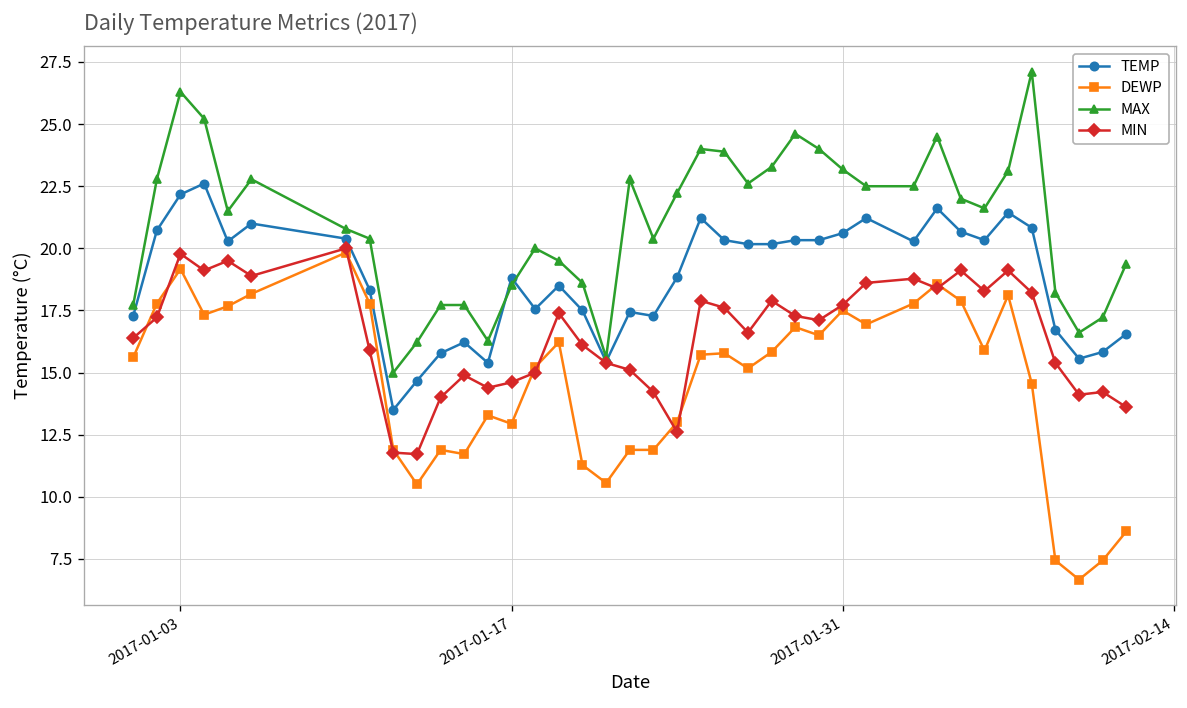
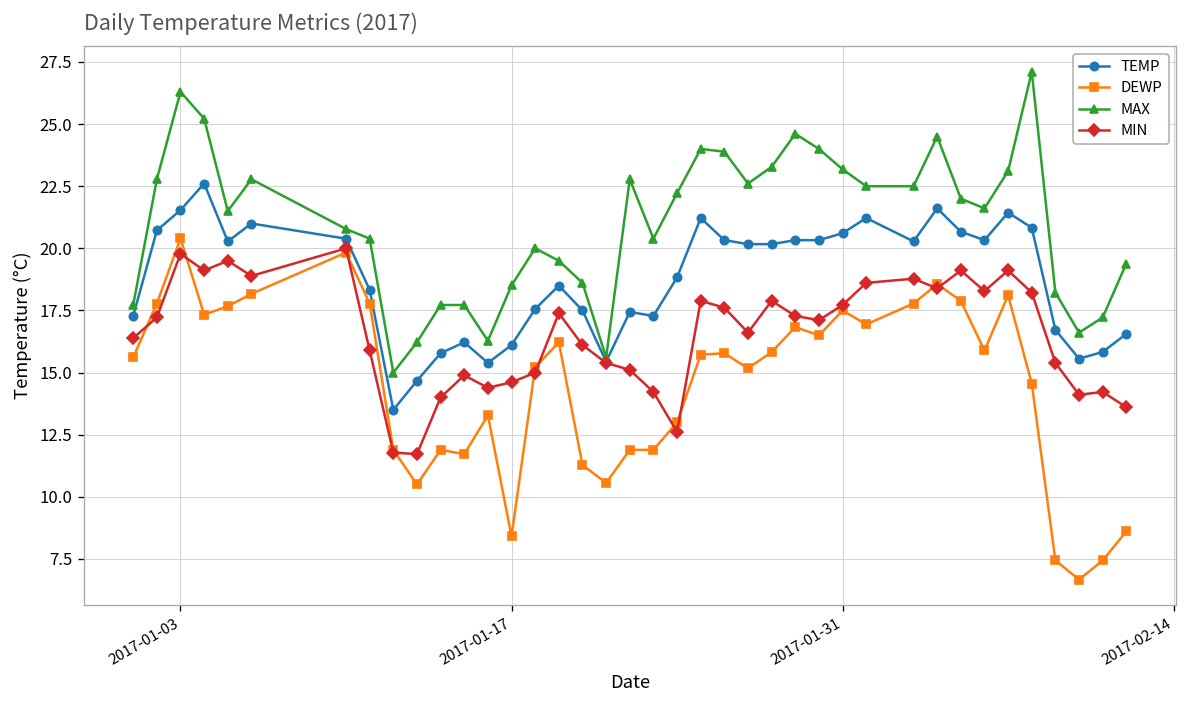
  {
    "TEMP": {
-     "2017-01-03": 22.2,
-     "2017-01-17": 18.8,
+     "2017-01-03": 21.5,
+     "2017-01-17": 16.1,
      "2017-01-31": 20.6
    },
    "DEWP": {
-     "2017-01-03": 19.2,
-     "2017-01-17": 12.9,
+     "2017-01-03": 20.4,
+     "2017-01-17": 8.4,
      "2017-01-31": 17.5
    },
    "MAX": {
      "2017-01-03": 26.3,
      "2017-01-17": 18.5,
      "2017-01-31": 23.2
    },
    "MIN": {
      "2017-01-03": 19.8,
      "2017-01-17": 14.6,
      "2017-01-31": 17.7
    }
  }
